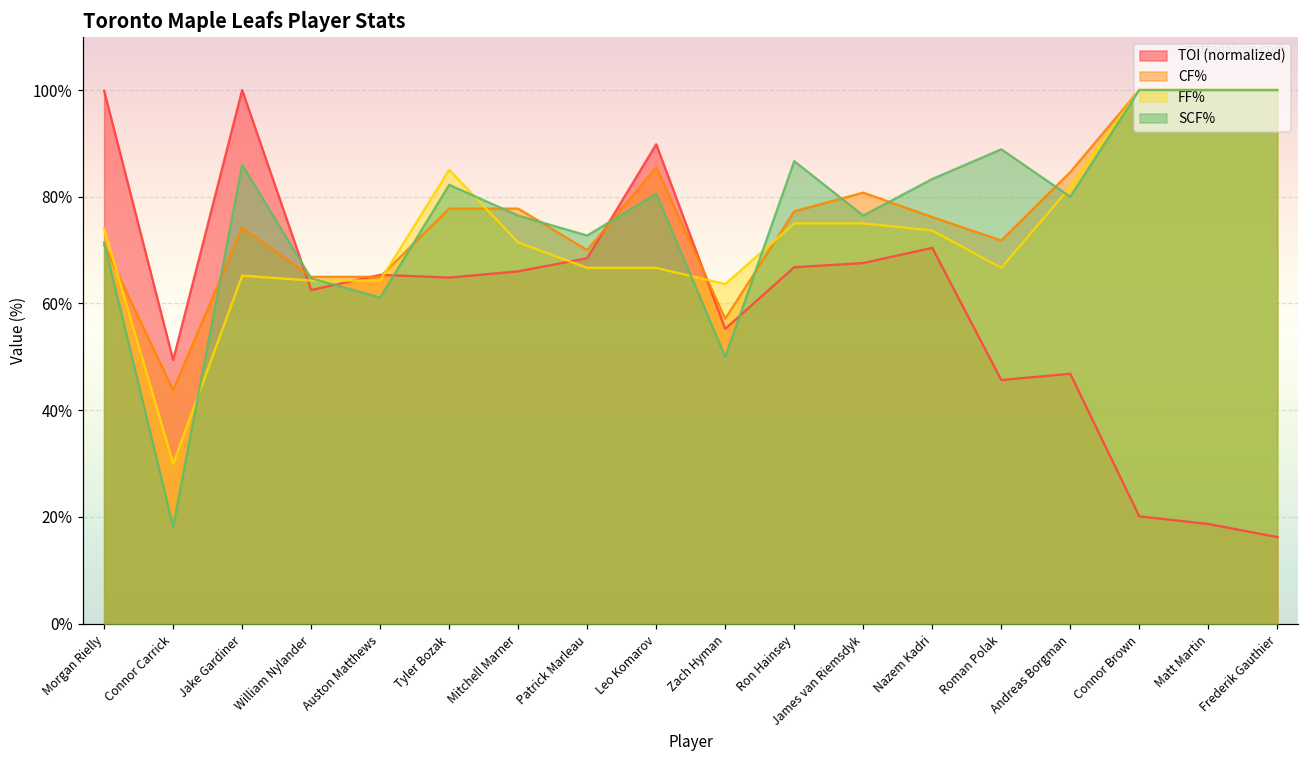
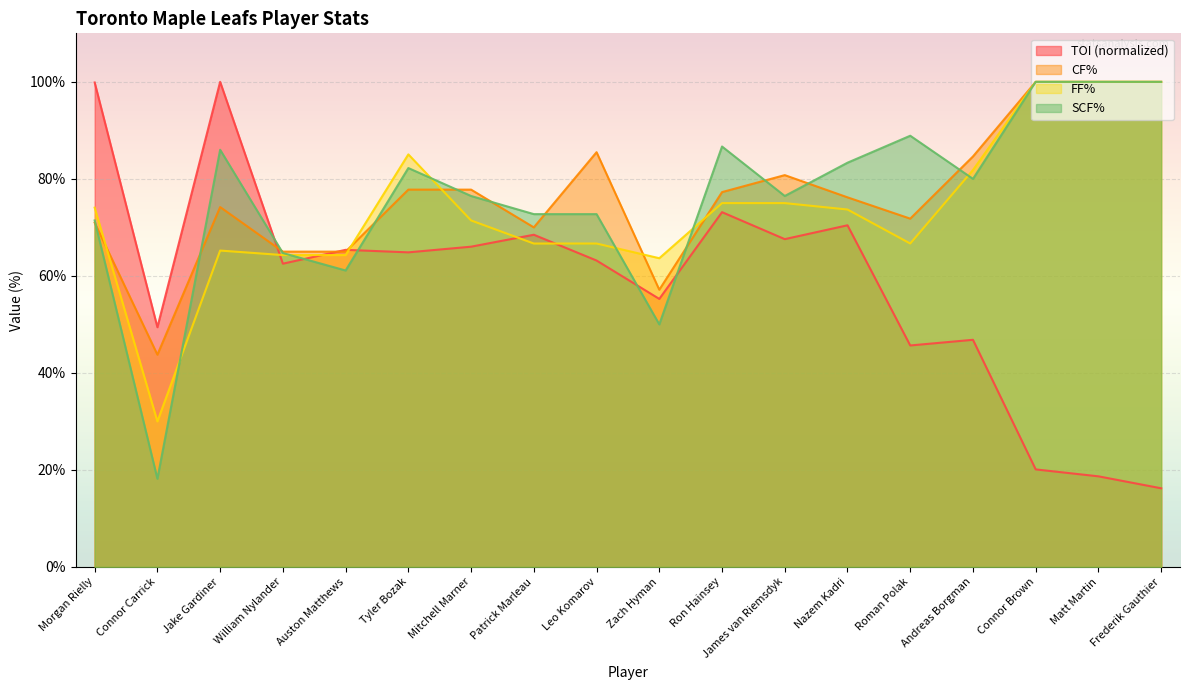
  {
    "TOI (normalized)": {
      "Morgan Rielly": "100%",
      "Connor Carrick": "49%",
      "Jake Gardiner": "100%",
      "William Nylander": "63%",
      "Tyler Bozak": "65%",
      "Mitchell Marner": "66%",
      "Patrick Marleau": "68%",
-     "Leo Komarov": "90%",
+     "Leo Komarov": "63%",
      "Zach Hyman": "55%",
-     "Ron Hainsey": "67%",
+     "Ron Hainsey": "73%",
      "James van Riemsdyk": "68%",
      "Nazem Kadri": "70%",
      "Roman Polak": "46%",
      "Andreas Borgman": "47%",
      "Connor Brown": "20%",
      "Matt Martin": "19%",
      "Frederik Gauthier": "16%"
    },
    "CF%": {
      "Connor Carrick": "44%",
      "Jake Gardiner": "74%",
      "Tyler Bozak": "78%",
      "Mitchell Marner": "78%",
      "Patrick Marleau": "70%",
      "Leo Komarov": "86%",
      "Zach Hyman": "57%",
      "Ron Hainsey": "77%",
      "James van Riemsdyk": "81%",
      "Nazem Kadri": "76%",
      "Roman Polak": "72%",
      "Andreas Borgman": "85%"
    },
    "FF%": {
      "Morgan Rielly": "74%",
      "Connor Carrick": "30%",
      "Jake Gardiner": "65%",
      "Auston Matthews": "64%",
      "Tyler Bozak": "85%",
      "Mitchell Marner": "71%",
      "Patrick Marleau": "67%",
      "Leo Komarov": "67%",
      "Zach Hyman": "64%",
      "Ron Hainsey": "75%",
      "James van Riemsdyk": "75%",
      "Nazem Kadri": "74%",
      "Roman Polak": "67%",
      "Andreas Borgman": "82%"
    },
    "SCF%": {
      "Connor Carrick": "18%",
      "Jake Gardiner": "86%",
      "Auston Matthews": "61%",
      "Tyler Bozak": "82%",
      "Mitchell Marner": "76%",
      "Patrick Marleau": "73%",
-     "Leo Komarov": "81%",
+     "Leo Komarov": "73%",
      "Zach Hyman": "50%",
      "Ron Hainsey": "87%",
      "James van Riemsdyk": "76%",
      "Nazem Kadri": "83%",
      "Roman Polak": "89%",
      "Andreas Borgman": "80%"
    }
  }
